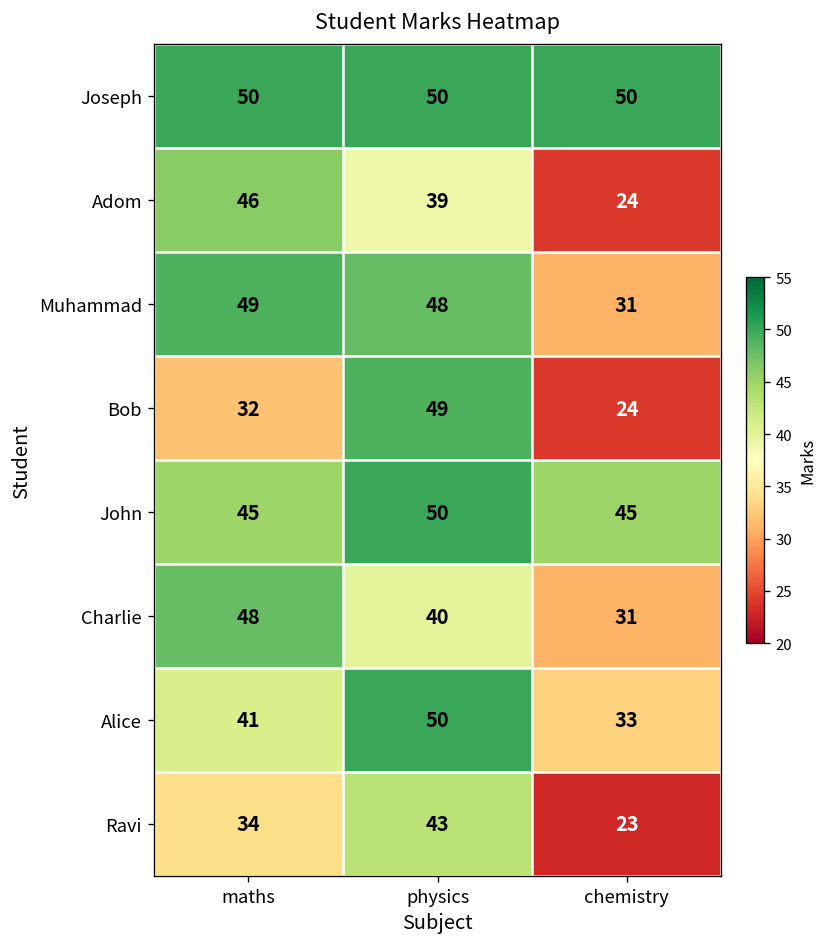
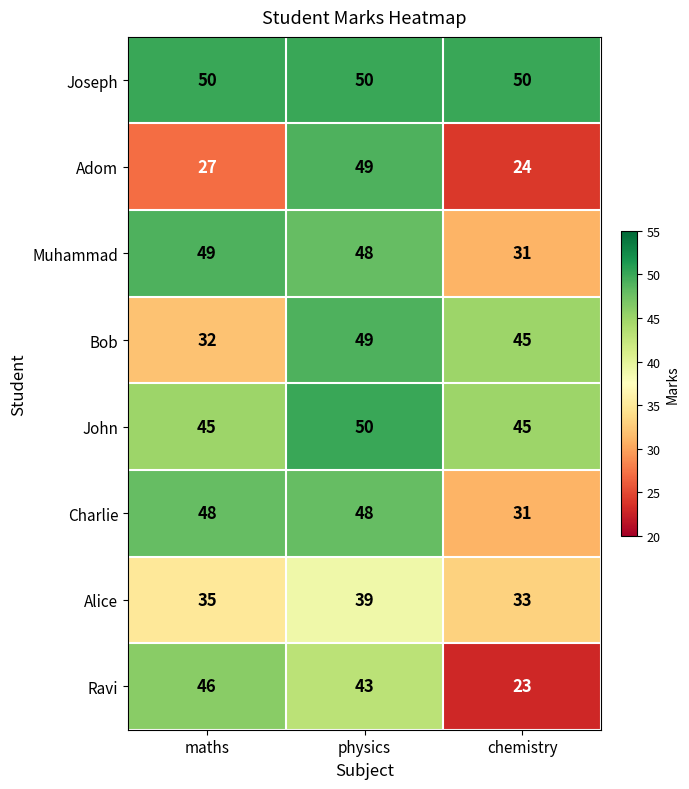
  {
    "Joseph": {
      "maths": 50,
      "physics": 50,
      "chemistry": 50
    },
    "Adom": {
-     "maths": 46,
-     "physics": 39,
+     "maths": 27,
+     "physics": 49,
      "chemistry": 24
    },
    "Muhammad": {
      "maths": 49,
      "physics": 48,
      "chemistry": 31
    },
    "Bob": {
      "maths": 32,
      "physics": 49,
-     "chemistry": 24
+     "chemistry": 45
    },
    "John": {
      "maths": 45,
      "physics": 50,
      "chemistry": 45
    },
    "Charlie": {
      "maths": 48,
-     "physics": 40,
+     "physics": 48,
      "chemistry": 31
    },
    "Alice": {
-     "maths": 41,
-     "physics": 50,
+     "maths": 35,
+     "physics": 39,
      "chemistry": 33
    },
    "Ravi": {
-     "maths": 34,
+     "maths": 46,
      "physics": 43,
      "chemistry": 23
    }
  }
